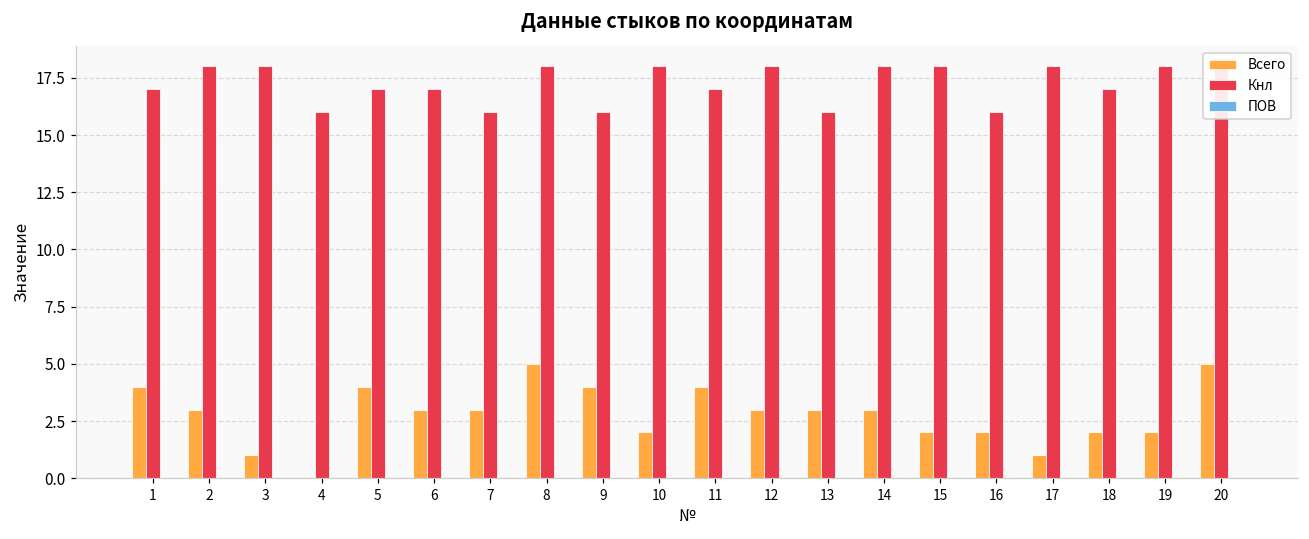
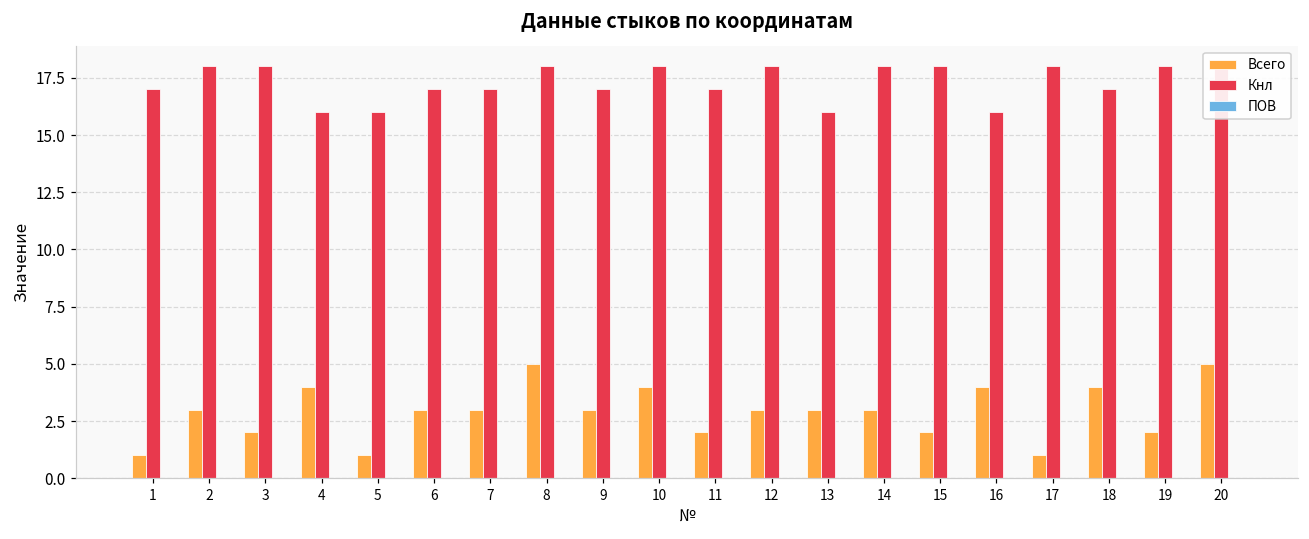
  {
    "Всего": {
-     "1": 4,
+     "1": 1,
      "2": 3,
-     "3": 1,
-     "4": 0,
-     "5": 4,
+     "3": 2,
+     "4": 4,
+     "5": 1,
      "6": 3,
      "7": 3,
      "8": 5,
-     "9": 4,
-     "10": 2,
-     "11": 4,
+     "9": 3,
+     "10": 4,
+     "11": 2,
      "12": 3,
      "13": 3,
      "14": 3,
      "15": 2,
-     "16": 2,
+     "16": 4,
      "17": 1,
-     "18": 2,
+     "18": 4,
      "19": 2,
      "20": 5
    },
    "Кнл": {
      "1": 17,
      "2": 18,
      "3": 18,
      "4": 16,
-     "5": 17,
+     "5": 16,
      "6": 17,
-     "7": 16,
+     "7": 17,
      "8": 18,
-     "9": 16,
+     "9": 17,
      "10": 18,
      "11": 17,
      "12": 18,
      "13": 16,
      "14": 18,
      "15": 18,
      "16": 16,
      "17": 18,
      "18": 17,
      "19": 18
    },
    "ПОВ": {
      "1": 0,
      "2": 0,
      "3": 0,
      "4": 0,
      "5": 0,
      "6": 0,
      "7": 0,
      "8": 0,
      "9": 0,
      "10": 0,
      "11": 0,
      "12": 0,
      "13": 0,
      "14": 0,
      "15": 0,
      "16": 0,
      "17": 0,
      "18": 0,
      "19": 0,
      "20": 0
    }
  }
